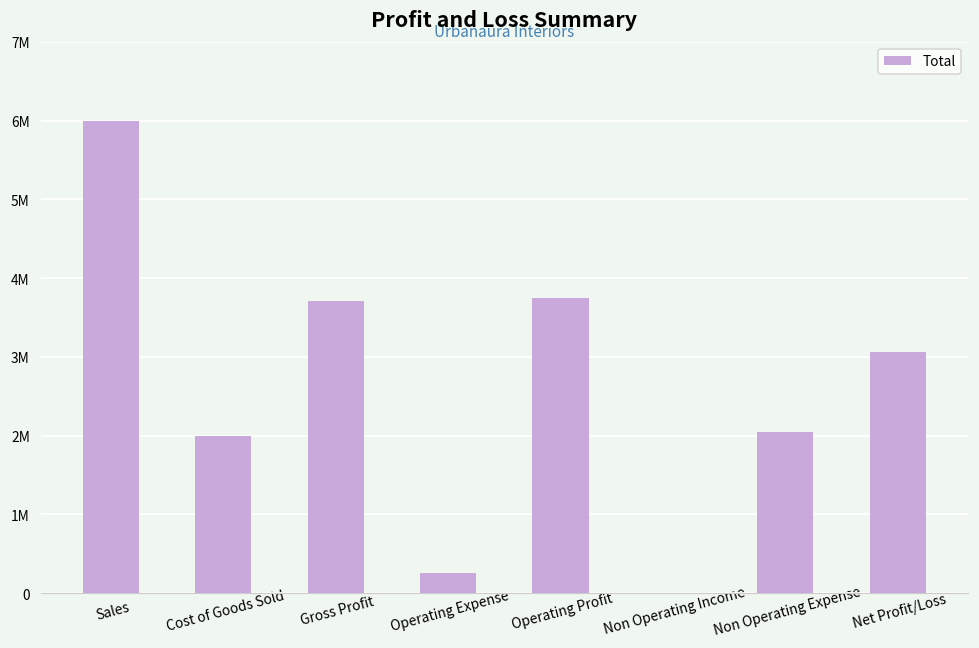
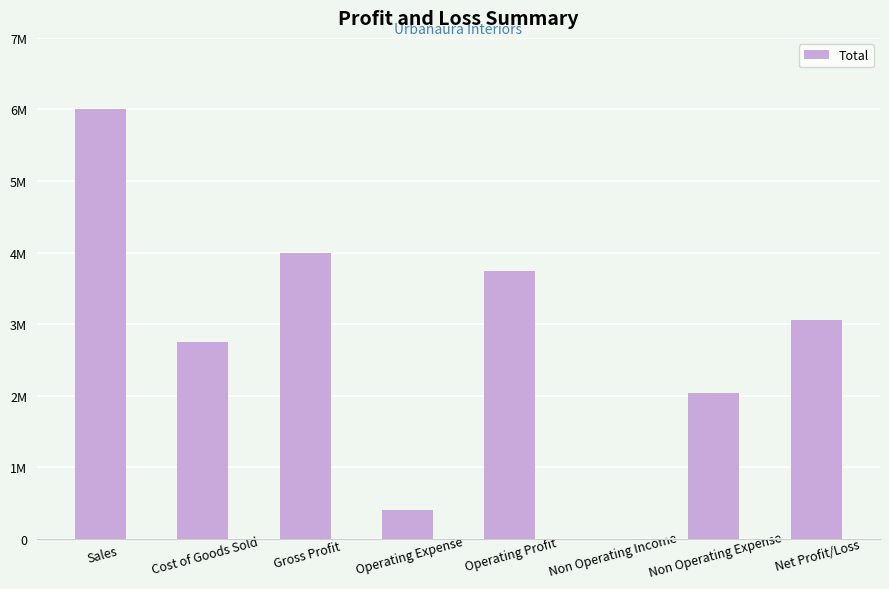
  {
    "Sales": 6000000,
-   "Cost of Goods Sold": 2000000,
-   "Gross Profit": 3700000,
-   "Operating Expense": 300000,
+   "Cost of Goods Sold": 2800000,
+   "Gross Profit": 4000000,
+   "Operating Expense": 400000,
    "Operating Profit": 3700000,
    "Non Operating Income": 0,
    "Non Operating Expense": 2000000,
    "Net Profit/Loss": 3100000
  }
